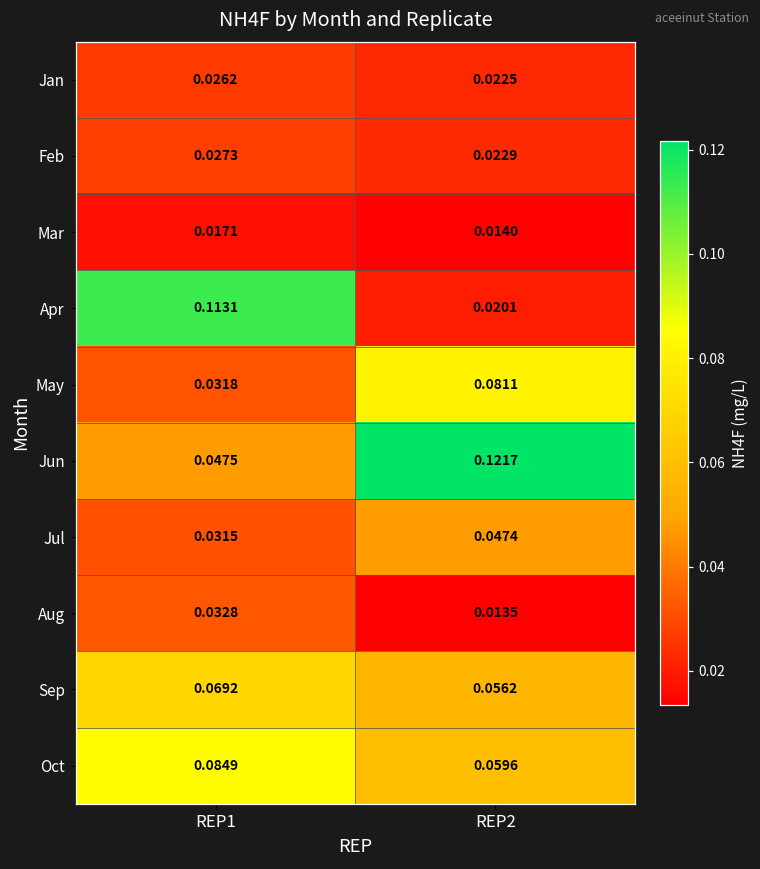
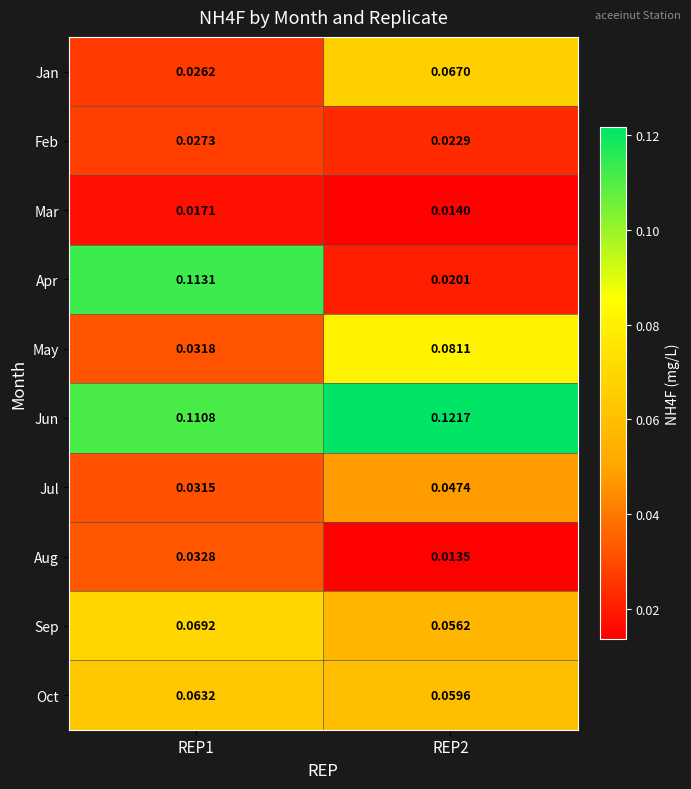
  {
    "Jan": {
      "REP1": 0.0262,
-     "REP2": 0.0225
+     "REP2": 0.0670
    },
    "Feb": {
      "REP1": 0.0273,
      "REP2": 0.0229
    },
    "Mar": {
      "REP1": 0.0171,
      "REP2": 0.0140
    },
    "Apr": {
      "REP1": 0.1131,
      "REP2": 0.0201
    },
    "May": {
      "REP1": 0.0318,
      "REP2": 0.0811
    },
    "Jun": {
-     "REP1": 0.0475,
+     "REP1": 0.1108,
      "REP2": 0.1217
    },
    "Jul": {
      "REP1": 0.0315,
      "REP2": 0.0474
    },
    "Aug": {
      "REP1": 0.0328,
      "REP2": 0.0135
    },
    "Sep": {
      "REP1": 0.0692,
      "REP2": 0.0562
    },
    "Oct": {
-     "REP1": 0.0849,
+     "REP1": 0.0632,
      "REP2": 0.0596
    }
  }
